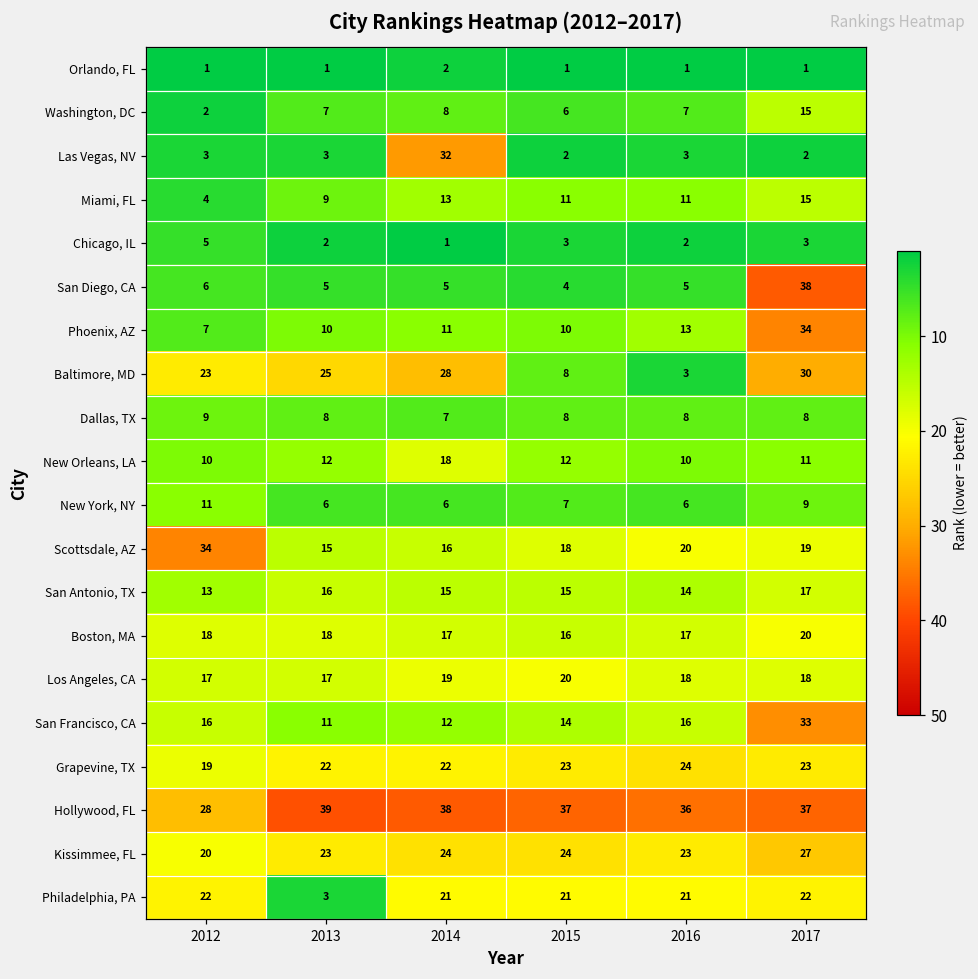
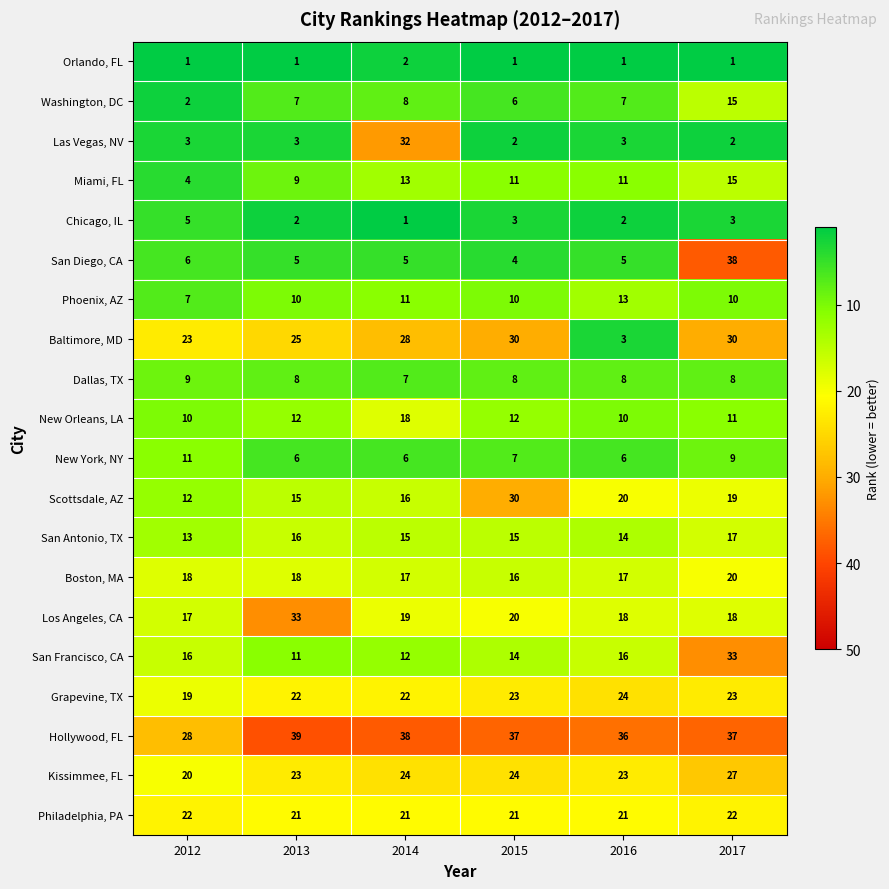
  {
    "Orlando, FL": {
      "2012": 1,
      "2013": 1,
      "2014": 2,
      "2015": 1,
      "2016": 1,
      "2017": 1
    },
    "Washington, DC": {
      "2012": 2,
      "2013": 7,
      "2014": 8,
      "2015": 6,
      "2016": 7,
      "2017": 15
    },
    "Las Vegas, NV": {
      "2012": 3,
      "2013": 3,
      "2014": 32,
      "2015": 2,
      "2016": 3,
      "2017": 2
    },
    "Miami, FL": {
      "2012": 4,
      "2013": 9,
      "2014": 13,
      "2015": 11,
      "2016": 11,
      "2017": 15
    },
    "Chicago, IL": {
      "2012": 5,
      "2013": 2,
      "2014": 1,
      "2015": 3,
      "2016": 2,
      "2017": 3
    },
    "San Diego, CA": {
      "2012": 6,
      "2013": 5,
      "2014": 5,
      "2015": 4,
      "2016": 5,
      "2017": 38
    },
    "Phoenix, AZ": {
      "2012": 7,
      "2013": 10,
      "2014": 11,
      "2015": 10,
      "2016": 13,
-     "2017": 34
+     "2017": 10
    },
    "Baltimore, MD": {
      "2012": 23,
      "2013": 25,
      "2014": 28,
-     "2015": 8,
+     "2015": 30,
      "2016": 3,
      "2017": 30
    },
    "Dallas, TX": {
      "2012": 9,
      "2013": 8,
      "2014": 7,
      "2015": 8,
      "2016": 8,
      "2017": 8
    },
    "New Orleans, LA": {
      "2012": 10,
      "2013": 12,
      "2014": 18,
      "2015": 12,
      "2016": 10,
      "2017": 11
    },
    "New York, NY": {
      "2012": 11,
      "2013": 6,
      "2014": 6,
      "2015": 7,
      "2016": 6,
      "2017": 9
    },
    "Scottsdale, AZ": {
-     "2012": 34,
+     "2012": 12,
      "2013": 15,
      "2014": 16,
-     "2015": 18,
+     "2015": 30,
      "2016": 20,
      "2017": 19
    },
    "San Antonio, TX": {
      "2012": 13,
      "2013": 16,
      "2014": 15,
      "2015": 15,
      "2016": 14,
      "2017": 17
    },
    "Boston, MA": {
      "2012": 18,
      "2013": 18,
      "2014": 17,
      "2015": 16,
      "2016": 17,
      "2017": 20
    },
    "Los Angeles, CA": {
      "2012": 17,
-     "2013": 17,
+     "2013": 33,
      "2014": 19,
      "2015": 20,
      "2016": 18,
      "2017": 18
    },
    "San Francisco, CA": {
      "2012": 16,
      "2013": 11,
      "2014": 12,
      "2015": 14,
      "2016": 16,
      "2017": 33
    },
    "Grapevine, TX": {
      "2012": 19,
      "2013": 22,
      "2014": 22,
      "2015": 23,
      "2016": 24,
      "2017": 23
    },
    "Hollywood, FL": {
      "2012": 28,
      "2013": 39,
      "2014": 38,
      "2015": 37,
      "2016": 36,
      "2017": 37
    },
    "Kissimmee, FL": {
      "2012": 20,
      "2013": 23,
      "2014": 24,
      "2015": 24,
      "2016": 23,
      "2017": 27
    },
    "Philadelphia, PA": {
      "2012": 22,
-     "2013": 3,
+     "2013": 21,
      "2014": 21,
      "2015": 21,
      "2016": 21,
      "2017": 22
    }
  }
